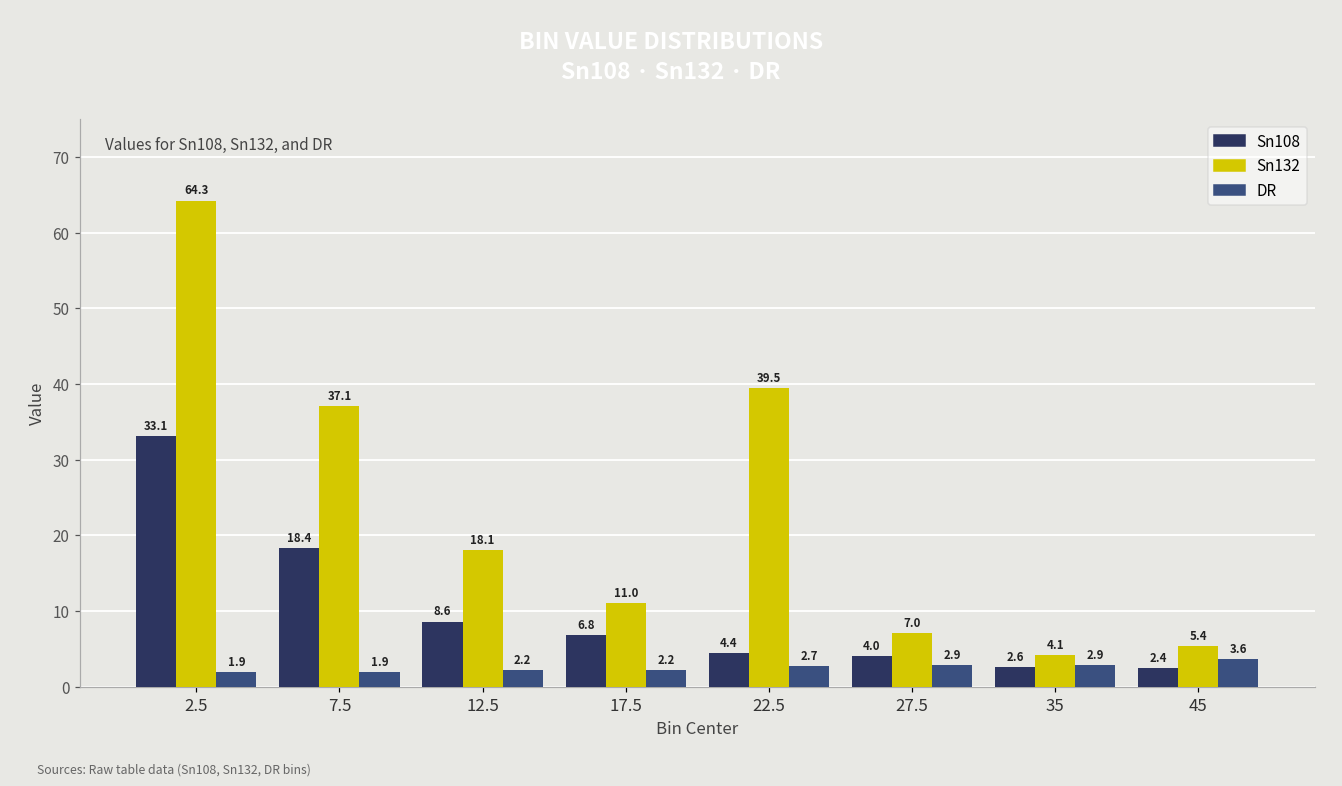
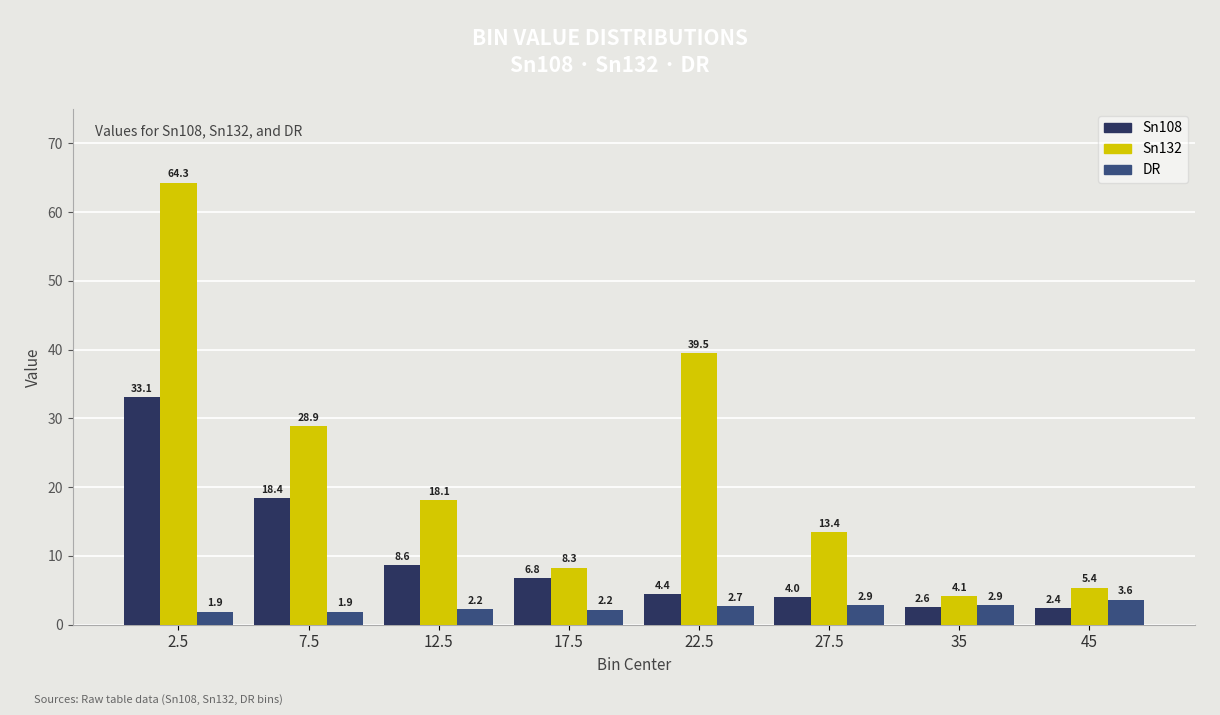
  {
    "Sn132": {
      "2.5": 64.3,
-     "7.5": 37.1,
+     "7.5": 28.9,
      "12.5": 18.1,
-     "17.5": 11.0,
+     "17.5": 8.3,
      "22.5": 39.5,
-     "27.5": 7.0,
+     "27.5": 13.4,
      "35": 4.1,
      "45": 5.4
    }
  }
